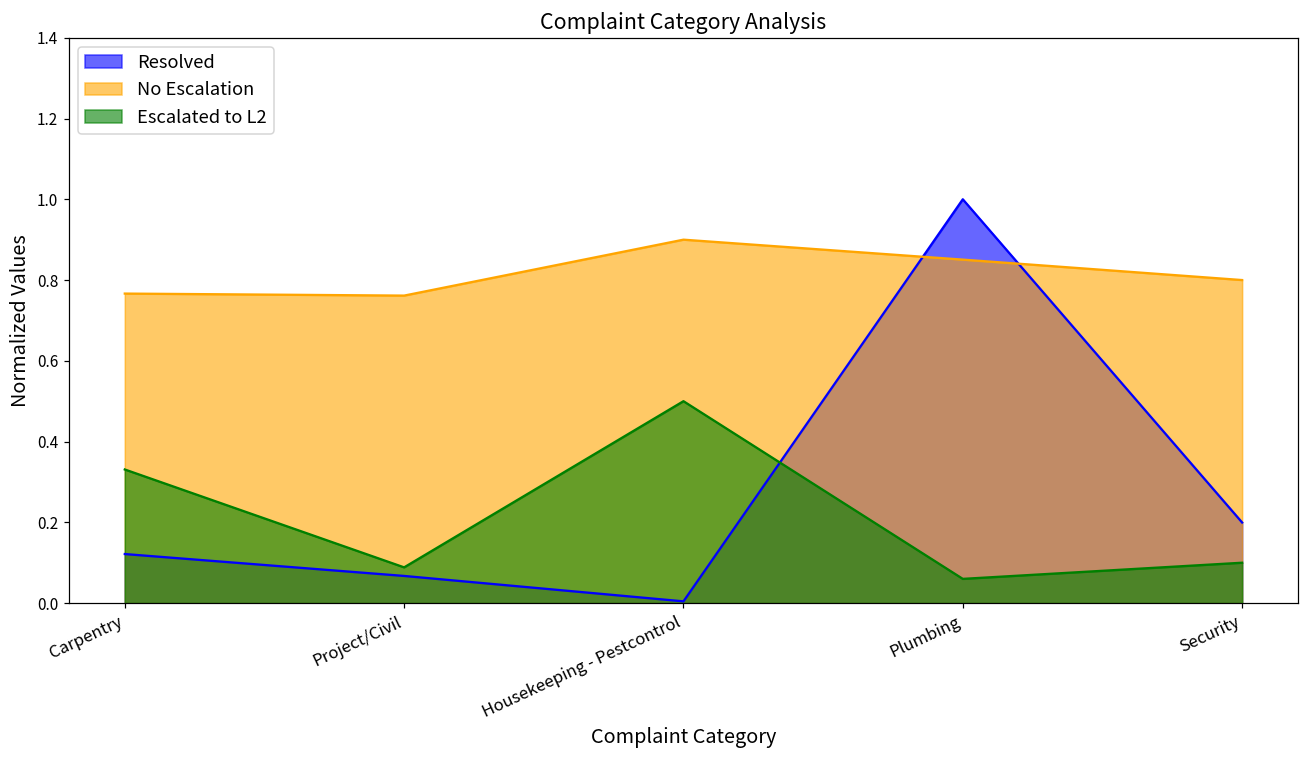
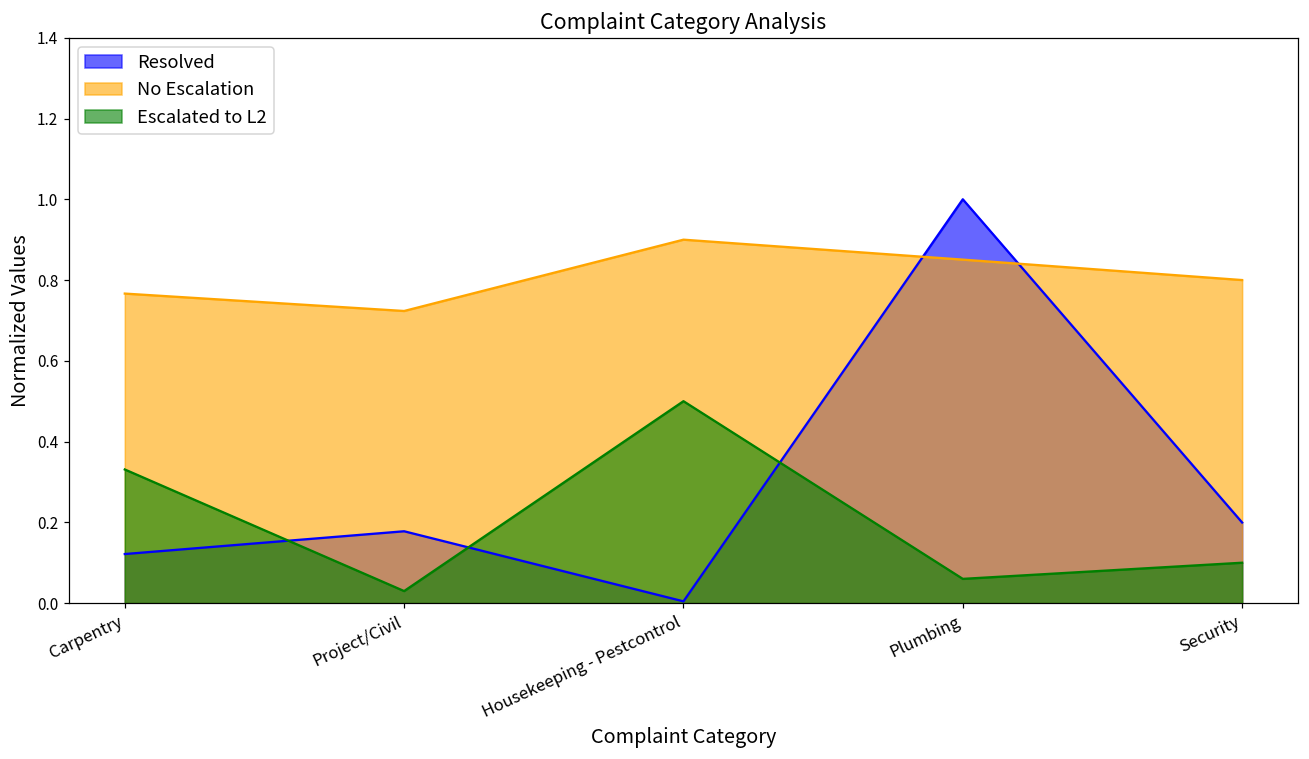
  {
    "Resolved": {
      "Carpentry": 0.12,
-     "Project/Civil": 0.07,
+     "Project/Civil": 0.18,
      "Housekeeping - Pestcontrol": 0.00,
      "Plumbing": 1.00,
      "Security": 0.20
    },
    "No Escalation": {
      "Carpentry": 0.77,
-     "Project/Civil": 0.76,
+     "Project/Civil": 0.72,
      "Housekeeping - Pestcontrol": 0.90,
      "Plumbing": 0.85,
      "Security": 0.80
    },
    "Escalated to L2": {
      "Carpentry": 0.33,
-     "Project/Civil": 0.09,
+     "Project/Civil": 0.03,
      "Housekeeping - Pestcontrol": 0.50,
      "Plumbing": 0.06,
      "Security": 0.10
    }
  }
